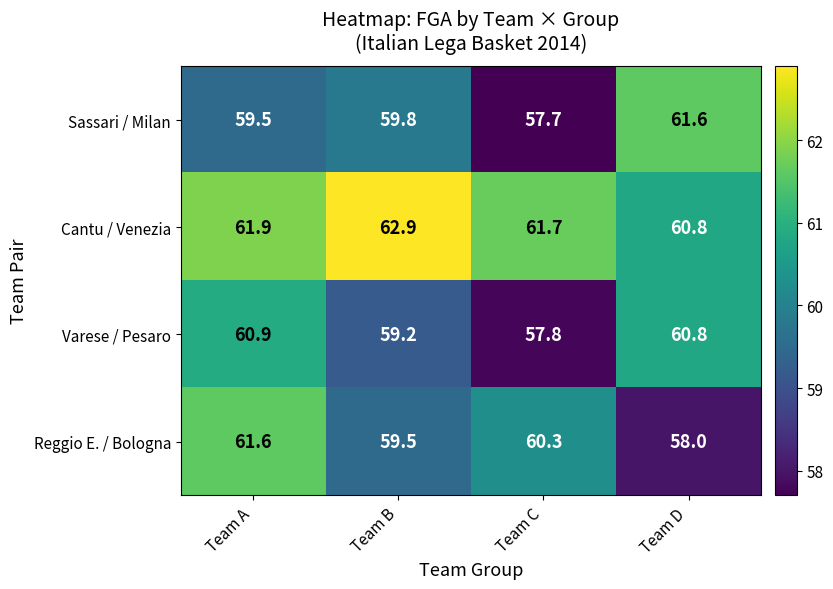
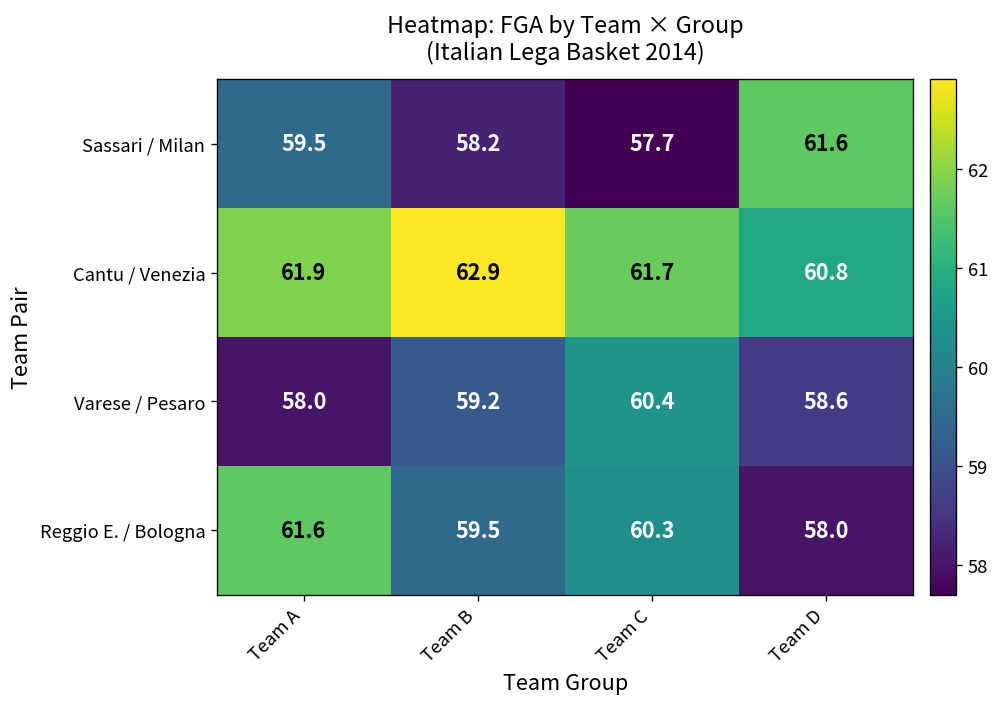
  {
    "Sassari / Milan": {
      "Team A": 59.5,
-     "Team B": 59.8,
+     "Team B": 58.2,
      "Team C": 57.7,
      "Team D": 61.6
    },
    "Cantu / Venezia": {
      "Team A": 61.9,
      "Team B": 62.9,
      "Team C": 61.7,
      "Team D": 60.8
    },
    "Varese / Pesaro": {
-     "Team A": 60.9,
+     "Team A": 58.0,
      "Team B": 59.2,
-     "Team C": 57.8,
-     "Team D": 60.8
+     "Team C": 60.4,
+     "Team D": 58.6
    },
    "Reggio E. / Bologna": {
      "Team A": 61.6,
      "Team B": 59.5,
      "Team C": 60.3,
      "Team D": 58.0
    }
  }
